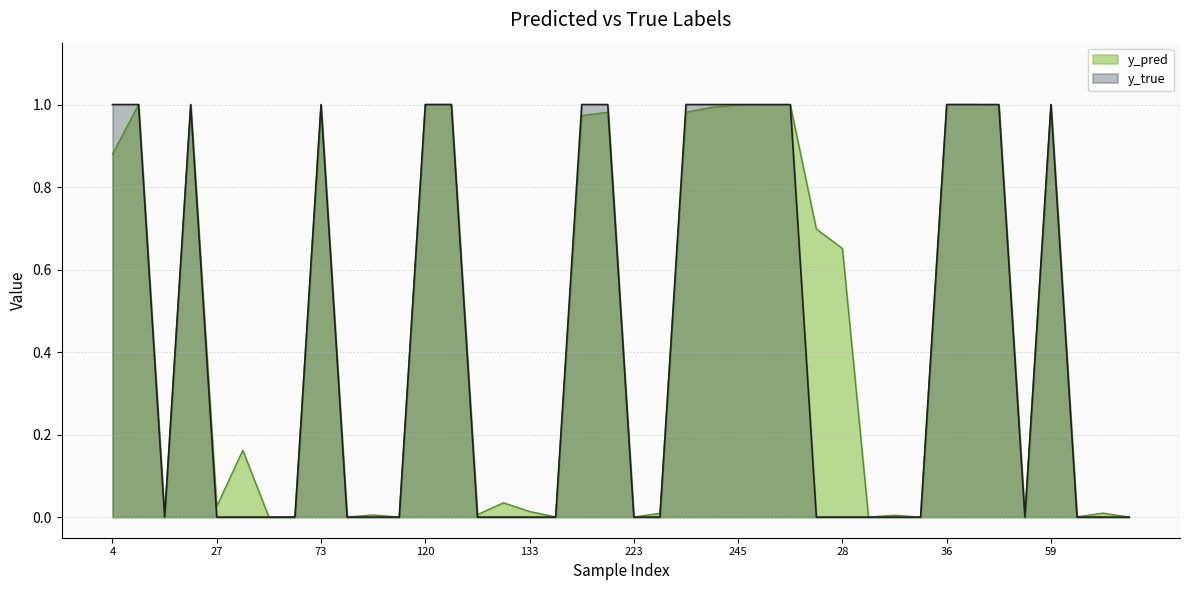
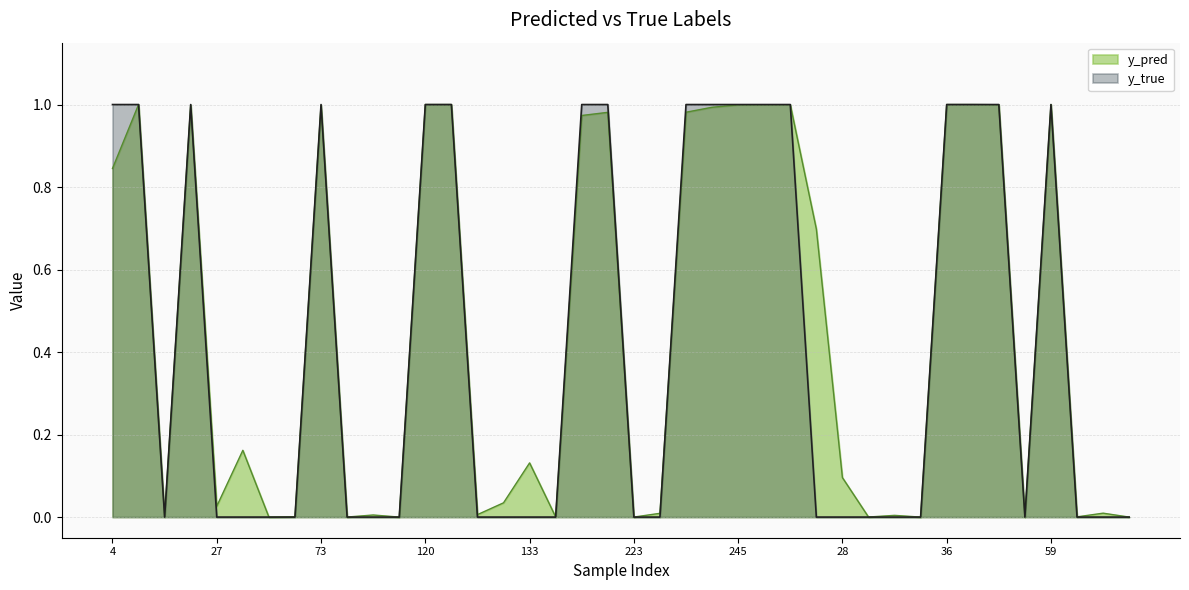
  {
    "y_pred": {
-     "4": 0.88,
-     "133": 0.01,
-     "28": 0.65
+     "4": 0.84,
+     "133": 0.13,
+     "28": 0.10
    },
    "y_true": {
      "4": 1.00,
      "133": 0.00,
      "28": 0.00
    }
  }
